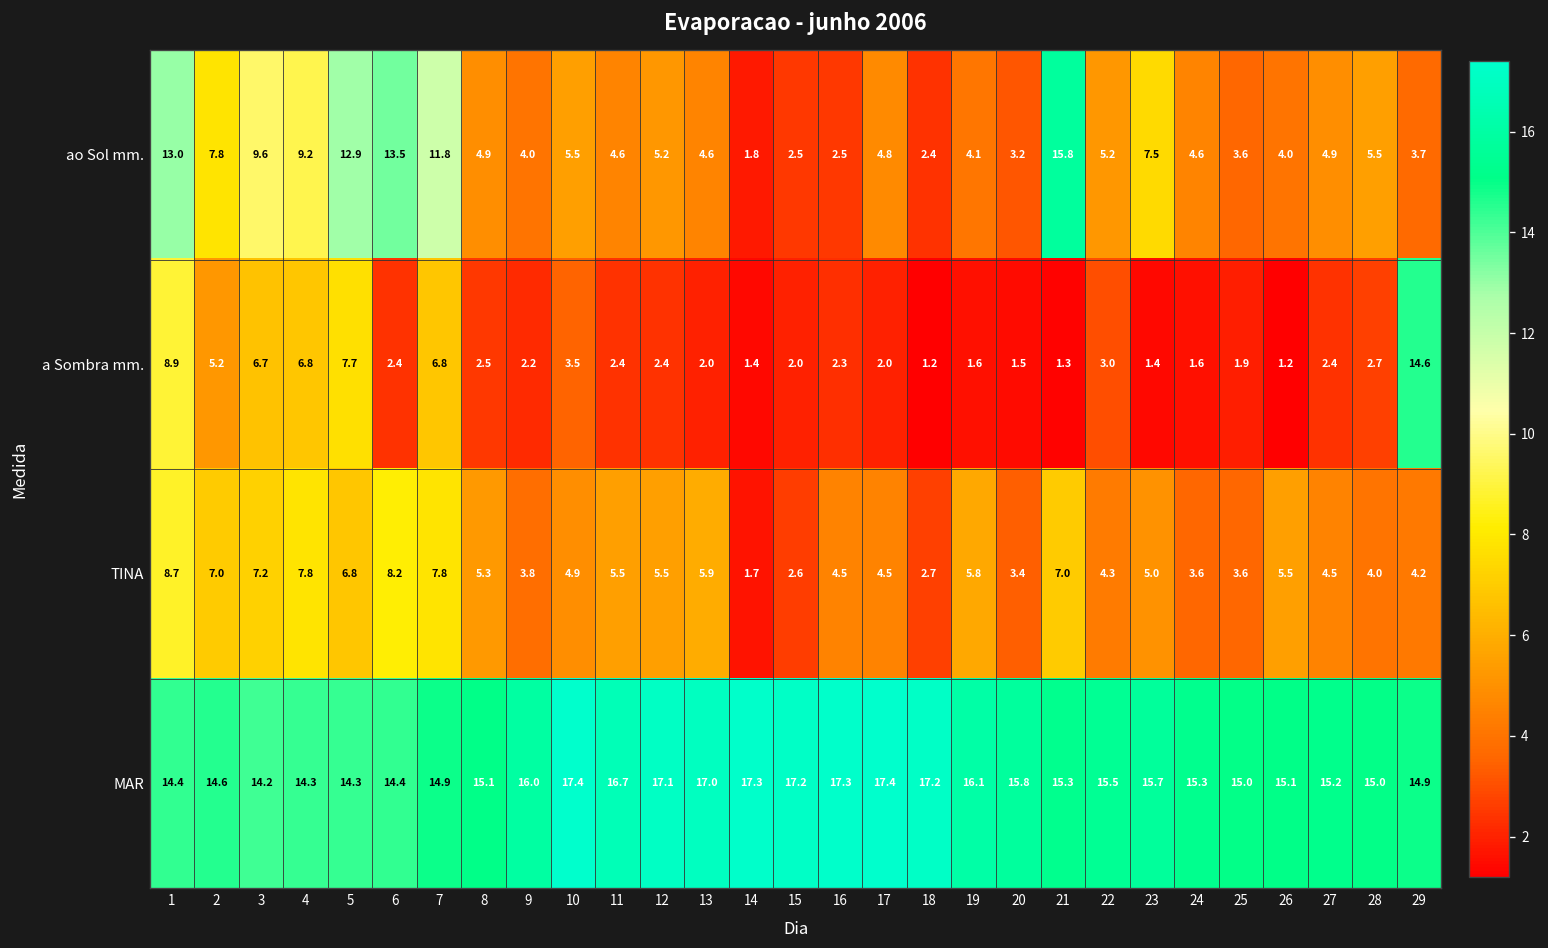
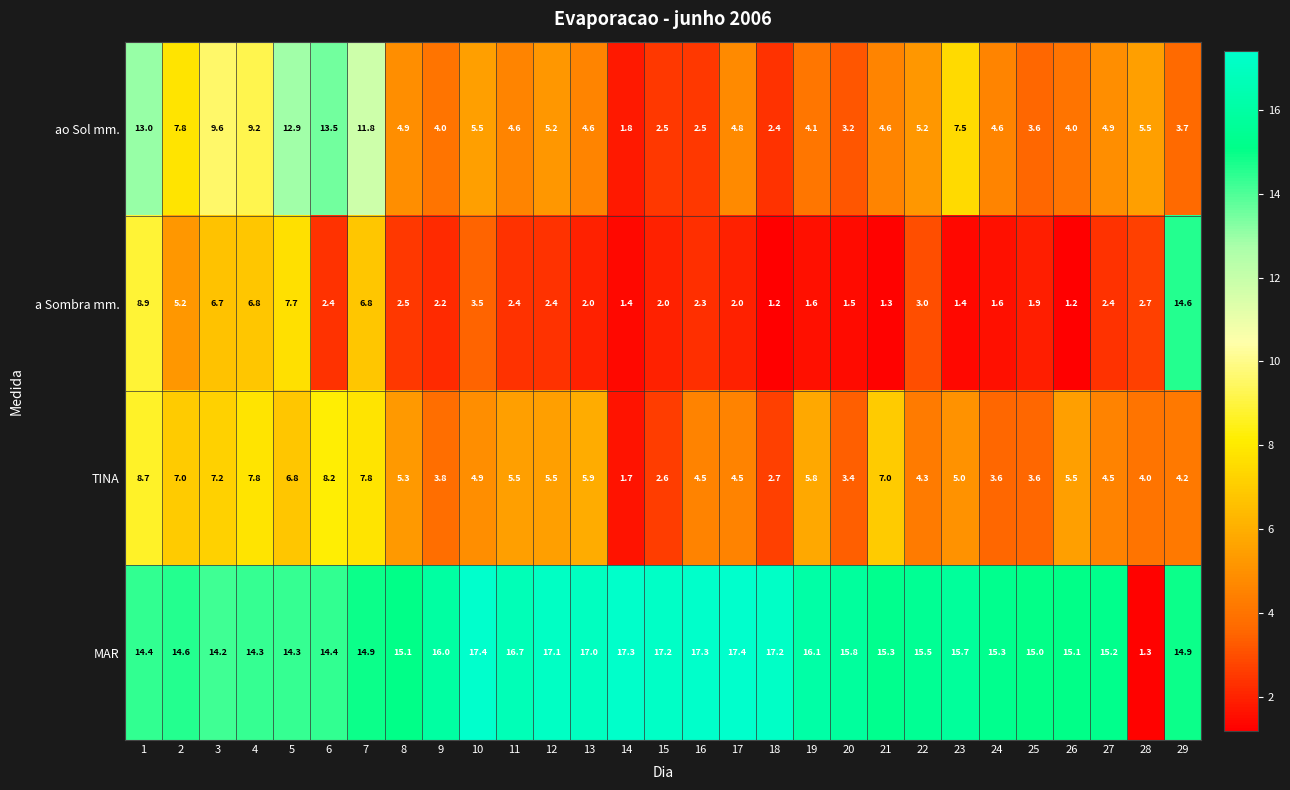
  {
    "ao Sol mm.": {
      "1": 13.0,
      "2": 7.8,
      "3": 9.6,
      "4": 9.2,
      "5": 12.9,
      "6": 13.5,
      "7": 11.8,
      "8": 4.9,
      "9": 4.0,
      "10": 5.5,
      "11": 4.6,
      "12": 5.2,
      "13": 4.6,
      "14": 1.8,
      "15": 2.5,
      "16": 2.5,
      "17": 4.8,
      "18": 2.4,
      "19": 4.1,
      "20": 3.2,
-     "21": 15.8,
+     "21": 4.6,
      "22": 5.2,
      "23": 7.5,
      "24": 4.6,
      "25": 3.6,
      "26": 4.0,
      "27": 4.9,
      "28": 5.5,
      "29": 3.7
    },
    "a Sombra mm.": {
      "1": 8.9,
      "2": 5.2,
      "3": 6.7,
      "4": 6.8,
      "5": 7.7,
      "6": 2.4,
      "7": 6.8,
      "8": 2.5,
      "9": 2.2,
      "10": 3.5,
      "11": 2.4,
      "12": 2.4,
      "13": 2.0,
      "14": 1.4,
      "15": 2.0,
      "16": 2.3,
      "17": 2.0,
      "18": 1.2,
      "19": 1.6,
      "20": 1.5,
      "21": 1.3,
      "22": 3.0,
      "23": 1.4,
      "24": 1.6,
      "25": 1.9,
      "26": 1.2,
      "27": 2.4,
      "28": 2.7,
      "29": 14.6
    },
    "TINA": {
      "1": 8.7,
      "2": 7.0,
      "3": 7.2,
      "4": 7.8,
      "5": 6.8,
      "6": 8.2,
      "7": 7.8,
      "8": 5.3,
      "9": 3.8,
      "10": 4.9,
      "11": 5.5,
      "12": 5.5,
      "13": 5.9,
      "14": 1.7,
      "15": 2.6,
      "16": 4.5,
      "17": 4.5,
      "18": 2.7,
      "19": 5.8,
      "20": 3.4,
      "21": 7.0,
      "22": 4.3,
      "23": 5.0,
      "24": 3.6,
      "25": 3.6,
      "26": 5.5,
      "27": 4.5,
      "28": 4.0,
      "29": 4.2
    },
    "MAR": {
      "1": 14.4,
      "2": 14.6,
      "3": 14.2,
      "4": 14.3,
      "5": 14.3,
      "6": 14.4,
      "7": 14.9,
      "8": 15.1,
      "9": 16.0,
      "10": 17.4,
      "11": 16.7,
      "12": 17.1,
      "13": 17.0,
      "14": 17.3,
      "15": 17.2,
      "16": 17.3,
      "17": 17.4,
      "18": 17.2,
      "19": 16.1,
      "20": 15.8,
      "21": 15.3,
      "22": 15.5,
      "23": 15.7,
      "24": 15.3,
      "25": 15.0,
      "26": 15.1,
      "27": 15.2,
-     "28": 15.0,
+     "28": 1.3,
      "29": 14.9
    }
  }
